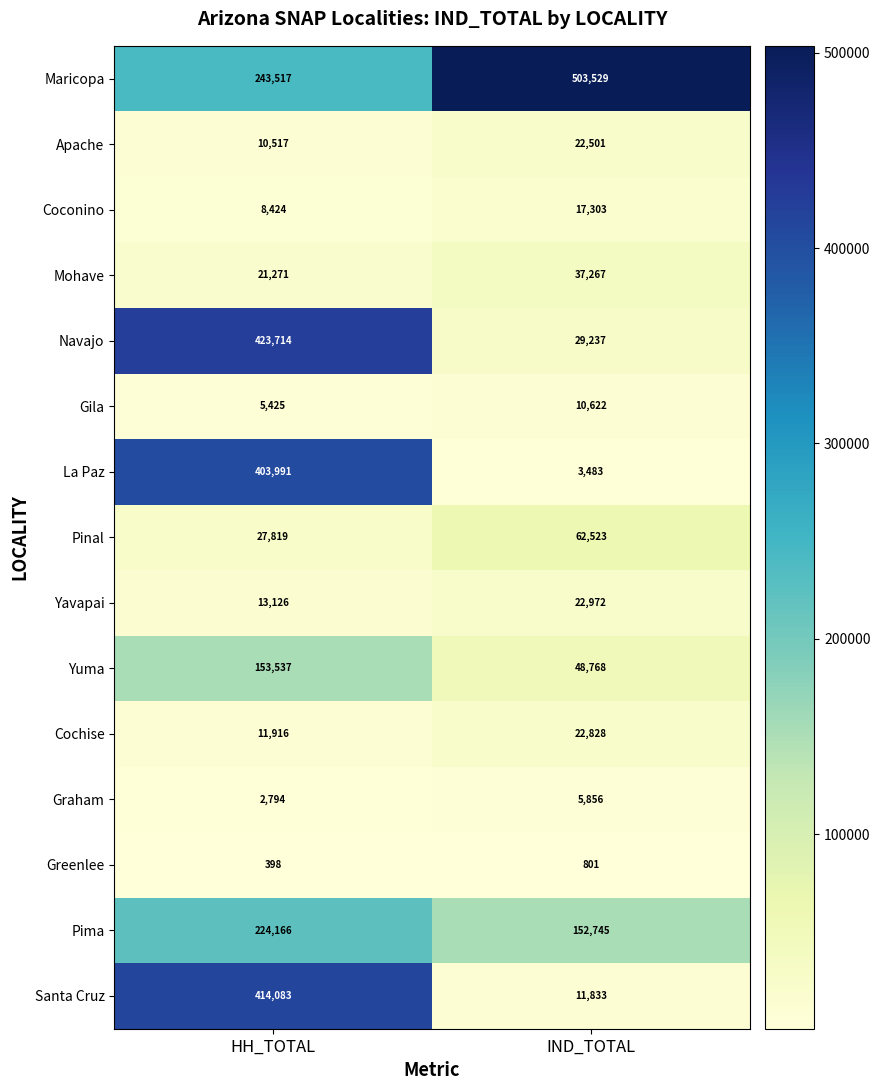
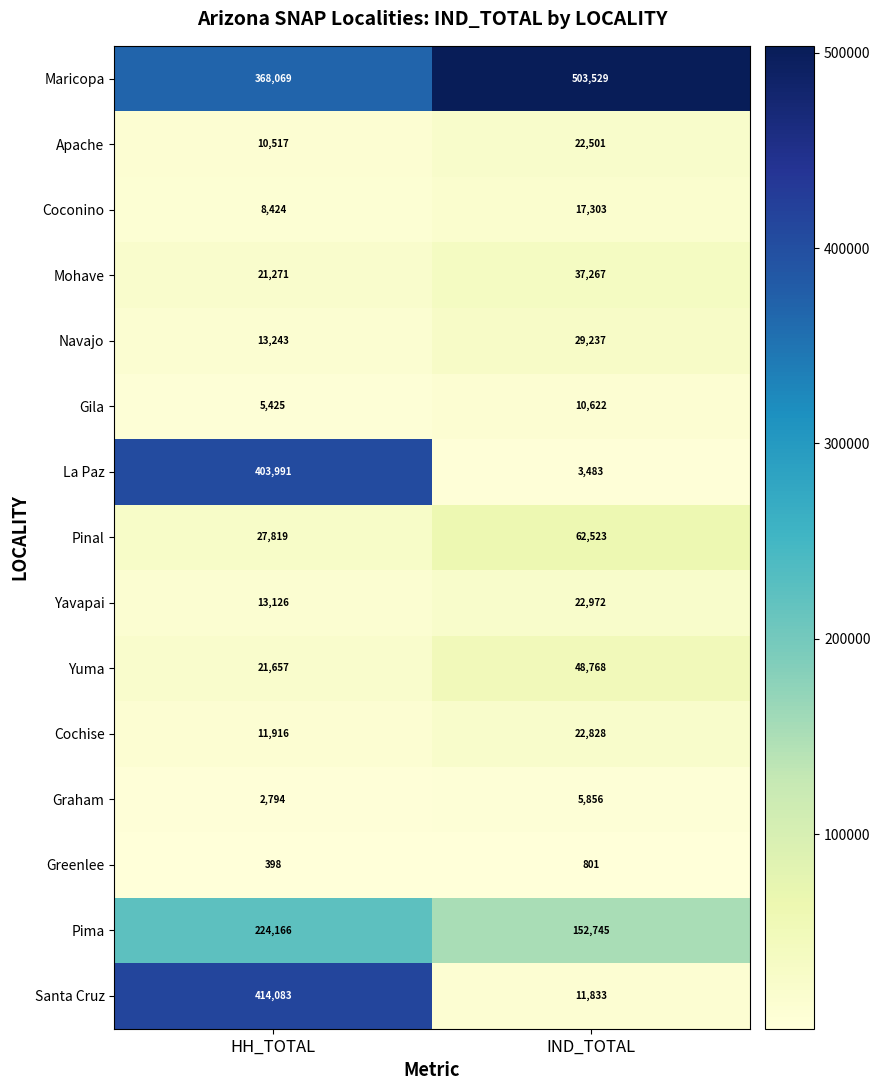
  {
    "Maricopa": {
-     "HH_TOTAL": "243,517",
+     "HH_TOTAL": "368,069",
      "IND_TOTAL": "503,529"
    },
    "Apache": {
      "HH_TOTAL": "10,517",
      "IND_TOTAL": "22,501"
    },
    "Coconino": {
      "HH_TOTAL": "8,424",
      "IND_TOTAL": "17,303"
    },
    "Mohave": {
      "HH_TOTAL": "21,271",
      "IND_TOTAL": "37,267"
    },
    "Navajo": {
-     "HH_TOTAL": "423,714",
+     "HH_TOTAL": "13,243",
      "IND_TOTAL": "29,237"
    },
    "Gila": {
      "HH_TOTAL": "5,425",
      "IND_TOTAL": "10,622"
    },
    "La Paz": {
      "HH_TOTAL": "403,991",
      "IND_TOTAL": "3,483"
    },
    "Pinal": {
      "HH_TOTAL": "27,819",
      "IND_TOTAL": "62,523"
    },
    "Yavapai": {
      "HH_TOTAL": "13,126",
      "IND_TOTAL": "22,972"
    },
    "Yuma": {
-     "HH_TOTAL": "153,537",
+     "HH_TOTAL": "21,657",
      "IND_TOTAL": "48,768"
    },
    "Cochise": {
      "HH_TOTAL": "11,916",
      "IND_TOTAL": "22,828"
    },
    "Graham": {
      "HH_TOTAL": "2,794",
      "IND_TOTAL": "5,856"
    },
    "Greenlee": {
      "HH_TOTAL": "398",
      "IND_TOTAL": "801"
    },
    "Pima": {
      "HH_TOTAL": "224,166",
      "IND_TOTAL": "152,745"
    },
    "Santa Cruz": {
      "HH_TOTAL": "414,083",
      "IND_TOTAL": "11,833"
    }
  }
